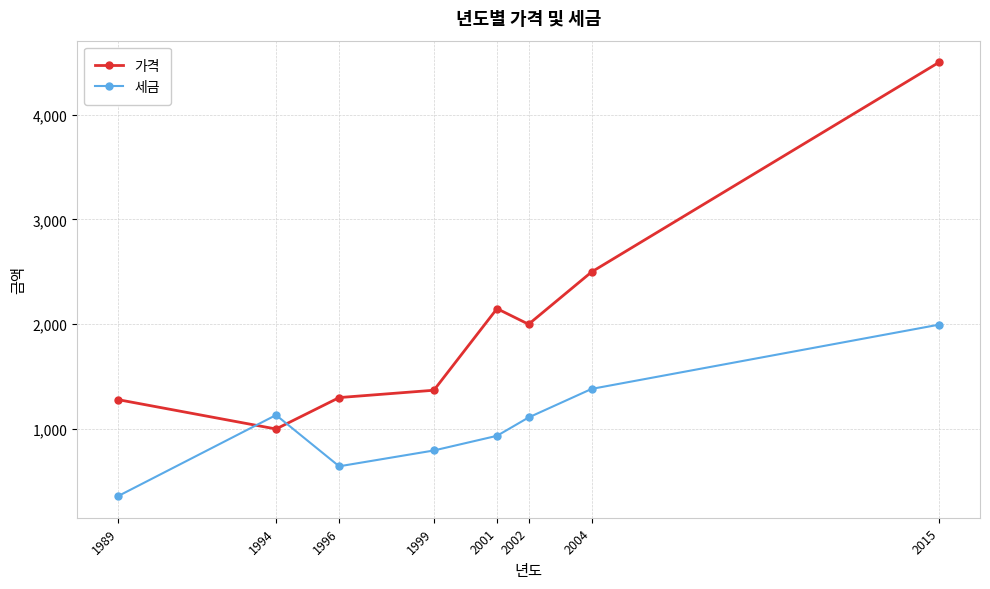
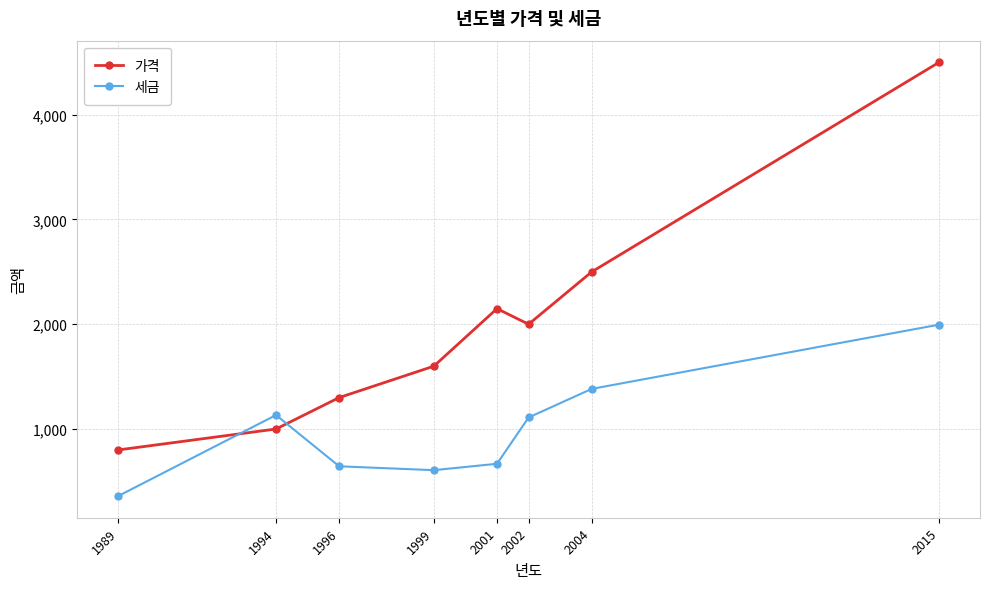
  {
    "가격": {
-     "1989": "1,280",
+     "1989": "800",
      "1994": "1,000",
      "1996": "1,300",
-     "1999": "1,370",
+     "1999": "1,600",
      "2001": "2,150",
      "2002": "2,000",
      "2004": "2,500",
      "2015": "4,500"
    },
    "세금": {
      "1989": "360",
      "1994": "1,130",
      "1996": "640",
-     "1999": "800",
-     "2001": "940",
+     "1999": "610",
+     "2001": "670",
      "2002": "1,110",
      "2004": "1,380",
      "2015": "2,000"
    }
  }
